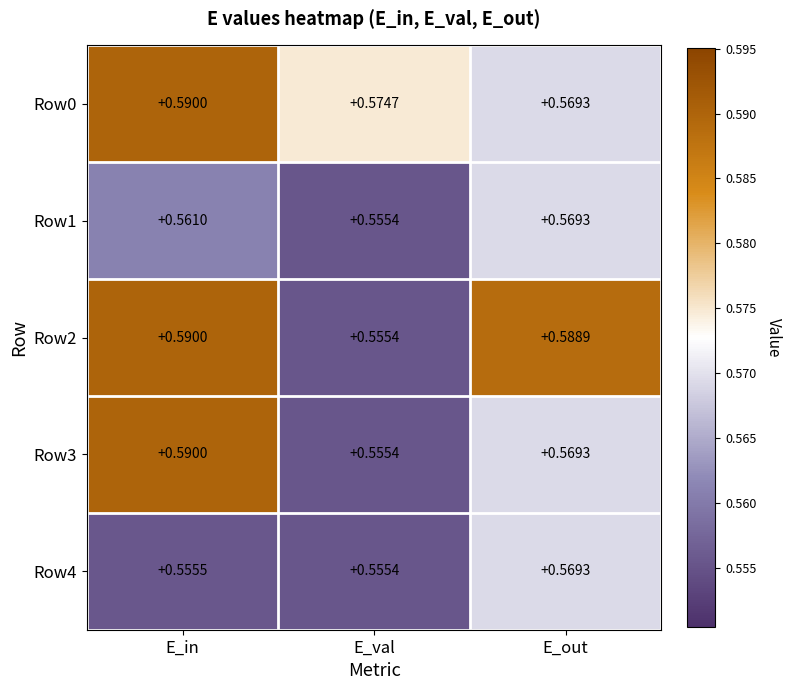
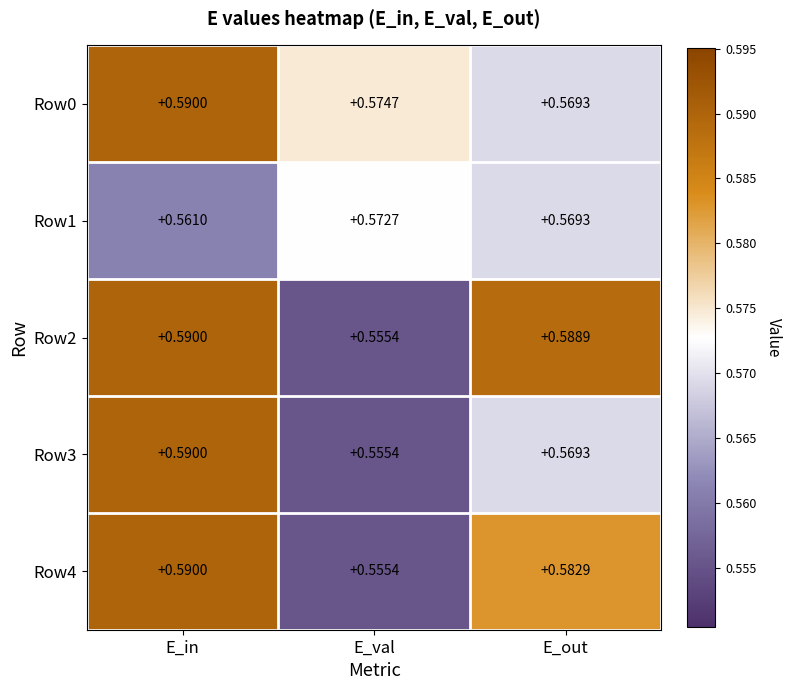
  {
    "Row0": {
      "E_in": "+0.5900",
      "E_val": "+0.5747",
      "E_out": "+0.5693"
    },
    "Row1": {
      "E_in": "+0.5610",
-     "E_val": "+0.5554",
+     "E_val": "+0.5727",
      "E_out": "+0.5693"
    },
    "Row2": {
      "E_in": "+0.5900",
      "E_val": "+0.5554",
      "E_out": "+0.5889"
    },
    "Row3": {
      "E_in": "+0.5900",
      "E_val": "+0.5554",
      "E_out": "+0.5693"
    },
    "Row4": {
-     "E_in": "+0.5555",
+     "E_in": "+0.5900",
      "E_val": "+0.5554",
-     "E_out": "+0.5693"
+     "E_out": "+0.5829"
    }
  }
